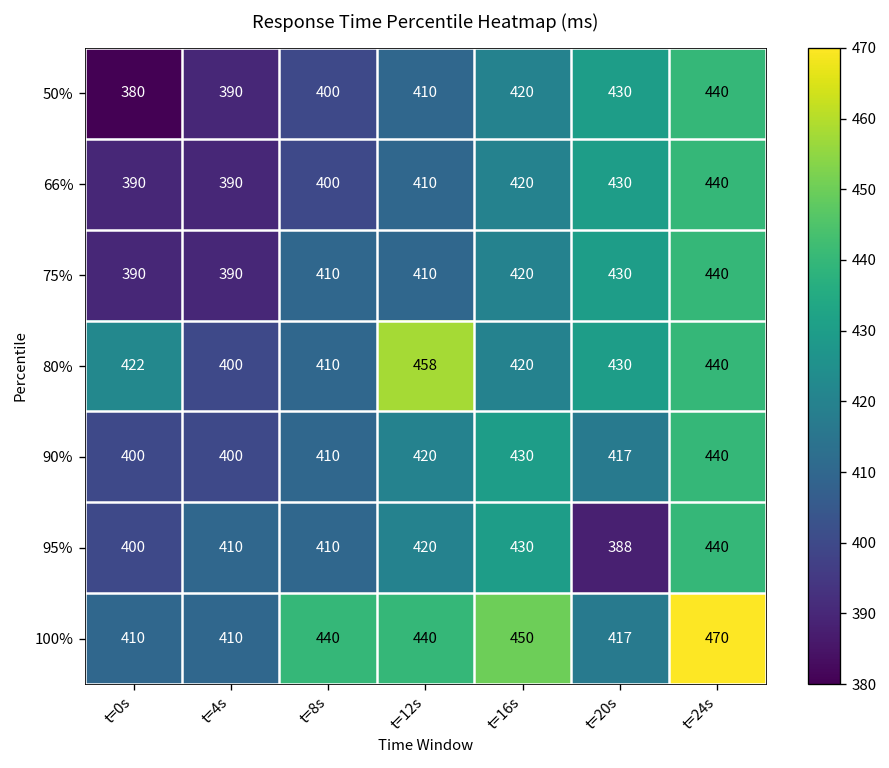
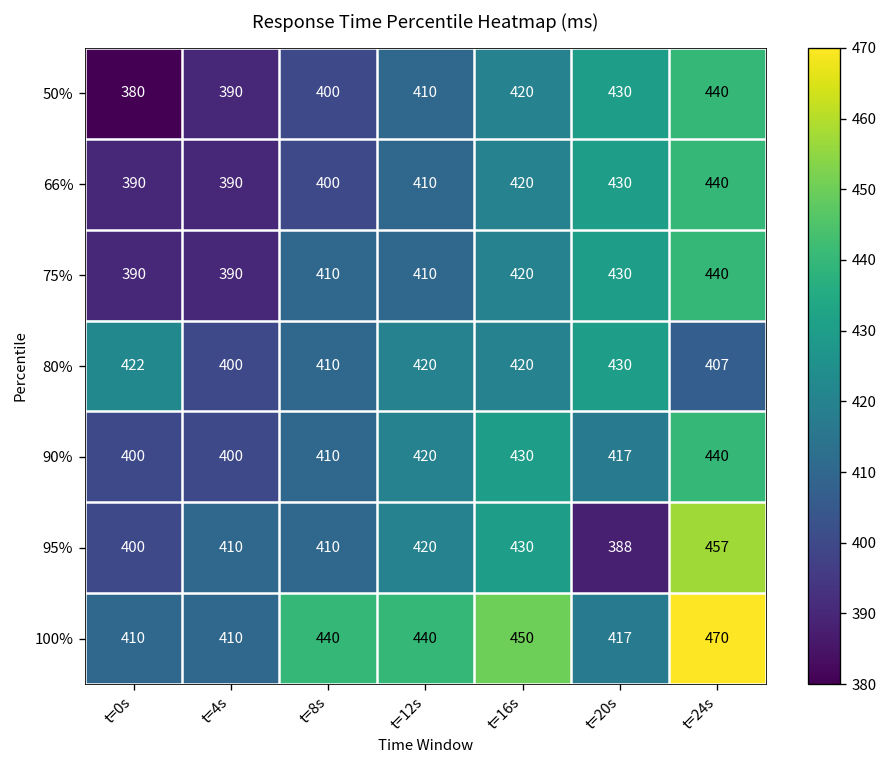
  {
    "50%": {
      "t=0s": 380,
      "t=4s": 390,
      "t=8s": 400,
      "t=12s": 410,
      "t=16s": 420,
      "t=20s": 430,
      "t=24s": 440
    },
    "66%": {
      "t=0s": 390,
      "t=4s": 390,
      "t=8s": 400,
      "t=12s": 410,
      "t=16s": 420,
      "t=20s": 430,
      "t=24s": 440
    },
    "75%": {
      "t=0s": 390,
      "t=4s": 390,
      "t=8s": 410,
      "t=12s": 410,
      "t=16s": 420,
      "t=20s": 430,
      "t=24s": 440
    },
    "80%": {
      "t=0s": 422,
      "t=4s": 400,
      "t=8s": 410,
-     "t=12s": 458,
+     "t=12s": 420,
      "t=16s": 420,
      "t=20s": 430,
-     "t=24s": 440
+     "t=24s": 407
    },
    "90%": {
      "t=0s": 400,
      "t=4s": 400,
      "t=8s": 410,
      "t=12s": 420,
      "t=16s": 430,
      "t=20s": 417,
      "t=24s": 440
    },
    "95%": {
      "t=0s": 400,
      "t=4s": 410,
      "t=8s": 410,
      "t=12s": 420,
      "t=16s": 430,
      "t=20s": 388,
-     "t=24s": 440
+     "t=24s": 457
    },
    "100%": {
      "t=0s": 410,
      "t=4s": 410,
      "t=8s": 440,
      "t=12s": 440,
      "t=16s": 450,
      "t=20s": 417,
      "t=24s": 470
    }
  }
